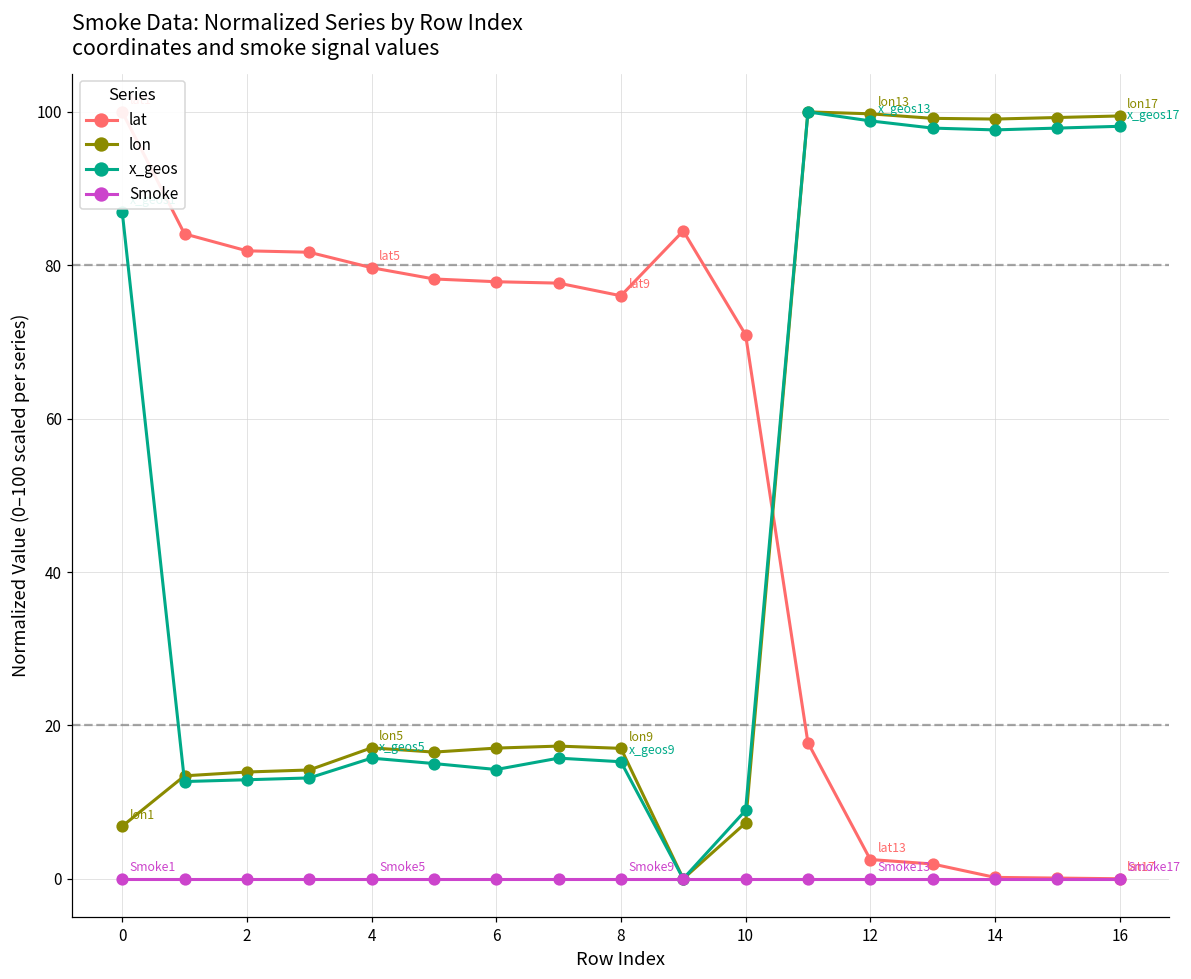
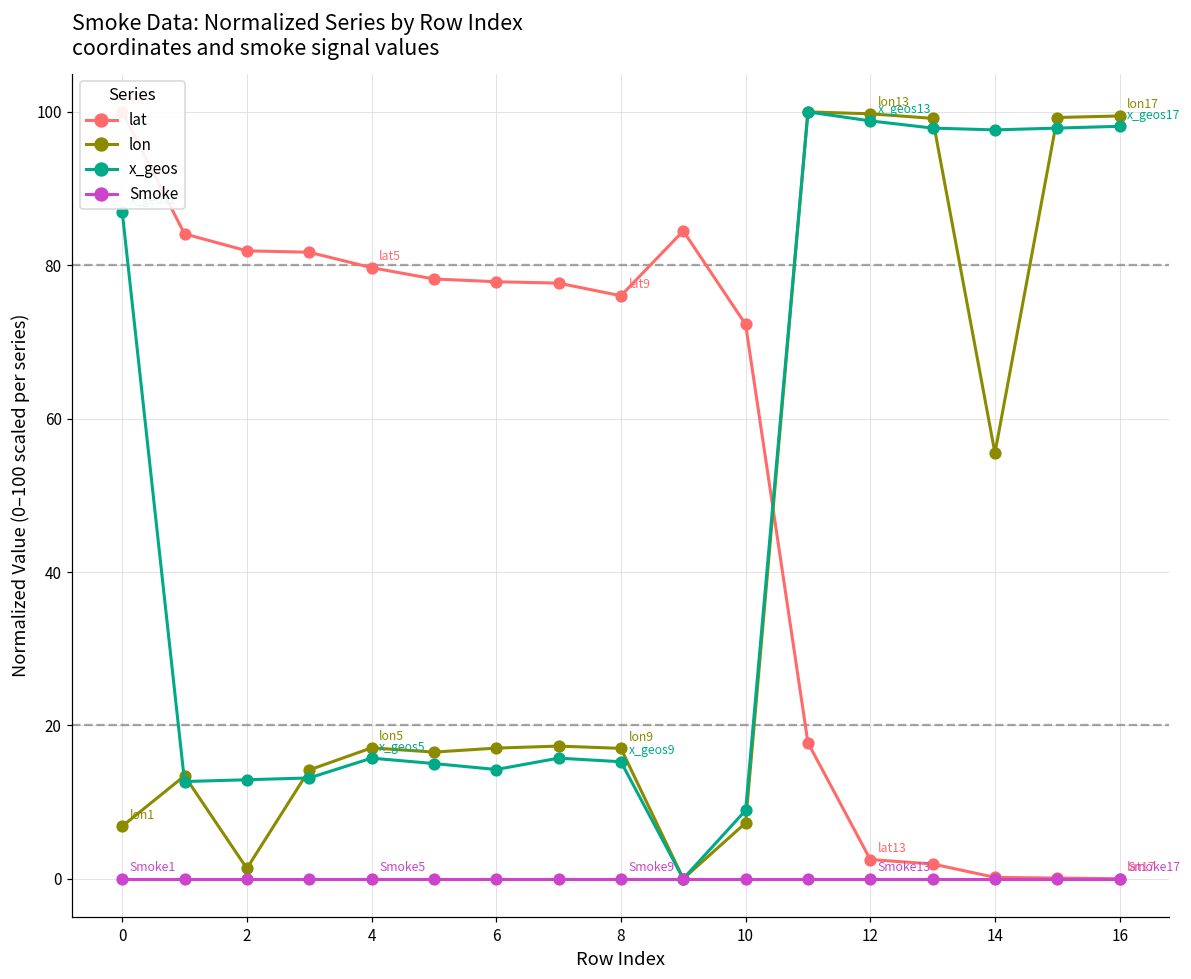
  {
    "lat": {
      "2": 82,
      "4": 80,
      "6": 78,
      "8": 76,
-     "10": 71,
+     "10": 72,
      "12": 3
    },
    "lon": {
      "0": 7,
-     "2": 14,
+     "2": 1,
      "4": 17,
      "6": 17,
      "8": 17,
      "10": 7,
      "12": 100,
-     "14": 99,
+     "14": 56,
      "16": 99
    },
    "x_geos": {
      "0": 87,
      "2": 13,
      "4": 16,
      "6": 14,
      "8": 15,
      "10": 9,
      "12": 99,
      "14": 98,
      "16": 98
    },
    "Smoke": {
      "0": 0,
      "2": 0,
      "4": 0,
      "6": 0,
      "8": 0,
      "10": 0,
      "12": 0
    }
  }
